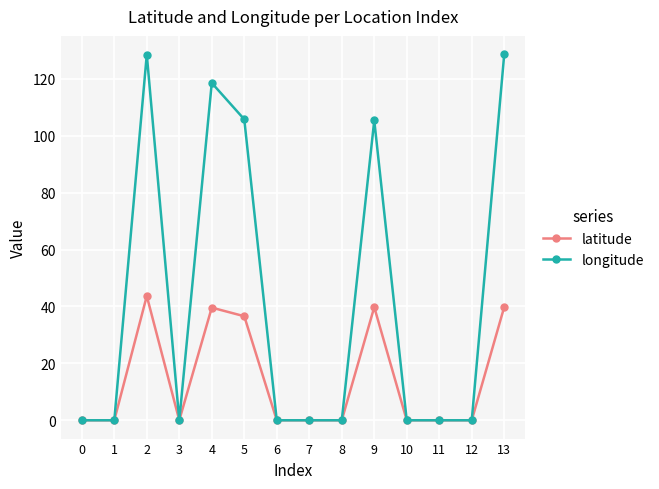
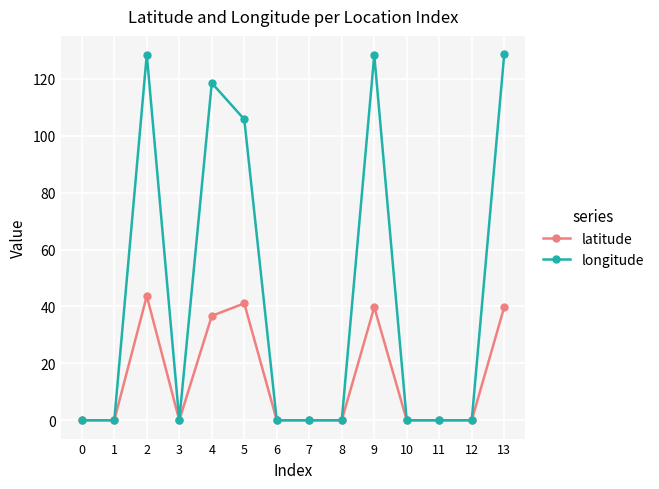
  {
    "latitude": {
      "2": 44,
-     "4": 40,
-     "5": 37,
+     "4": 37,
+     "5": 41,
      "9": 40,
      "13": 40
    },
    "longitude": {
      "2": 128,
      "4": 119,
      "5": 106,
-     "9": 105,
+     "9": 128,
      "13": 129
    }
  }
